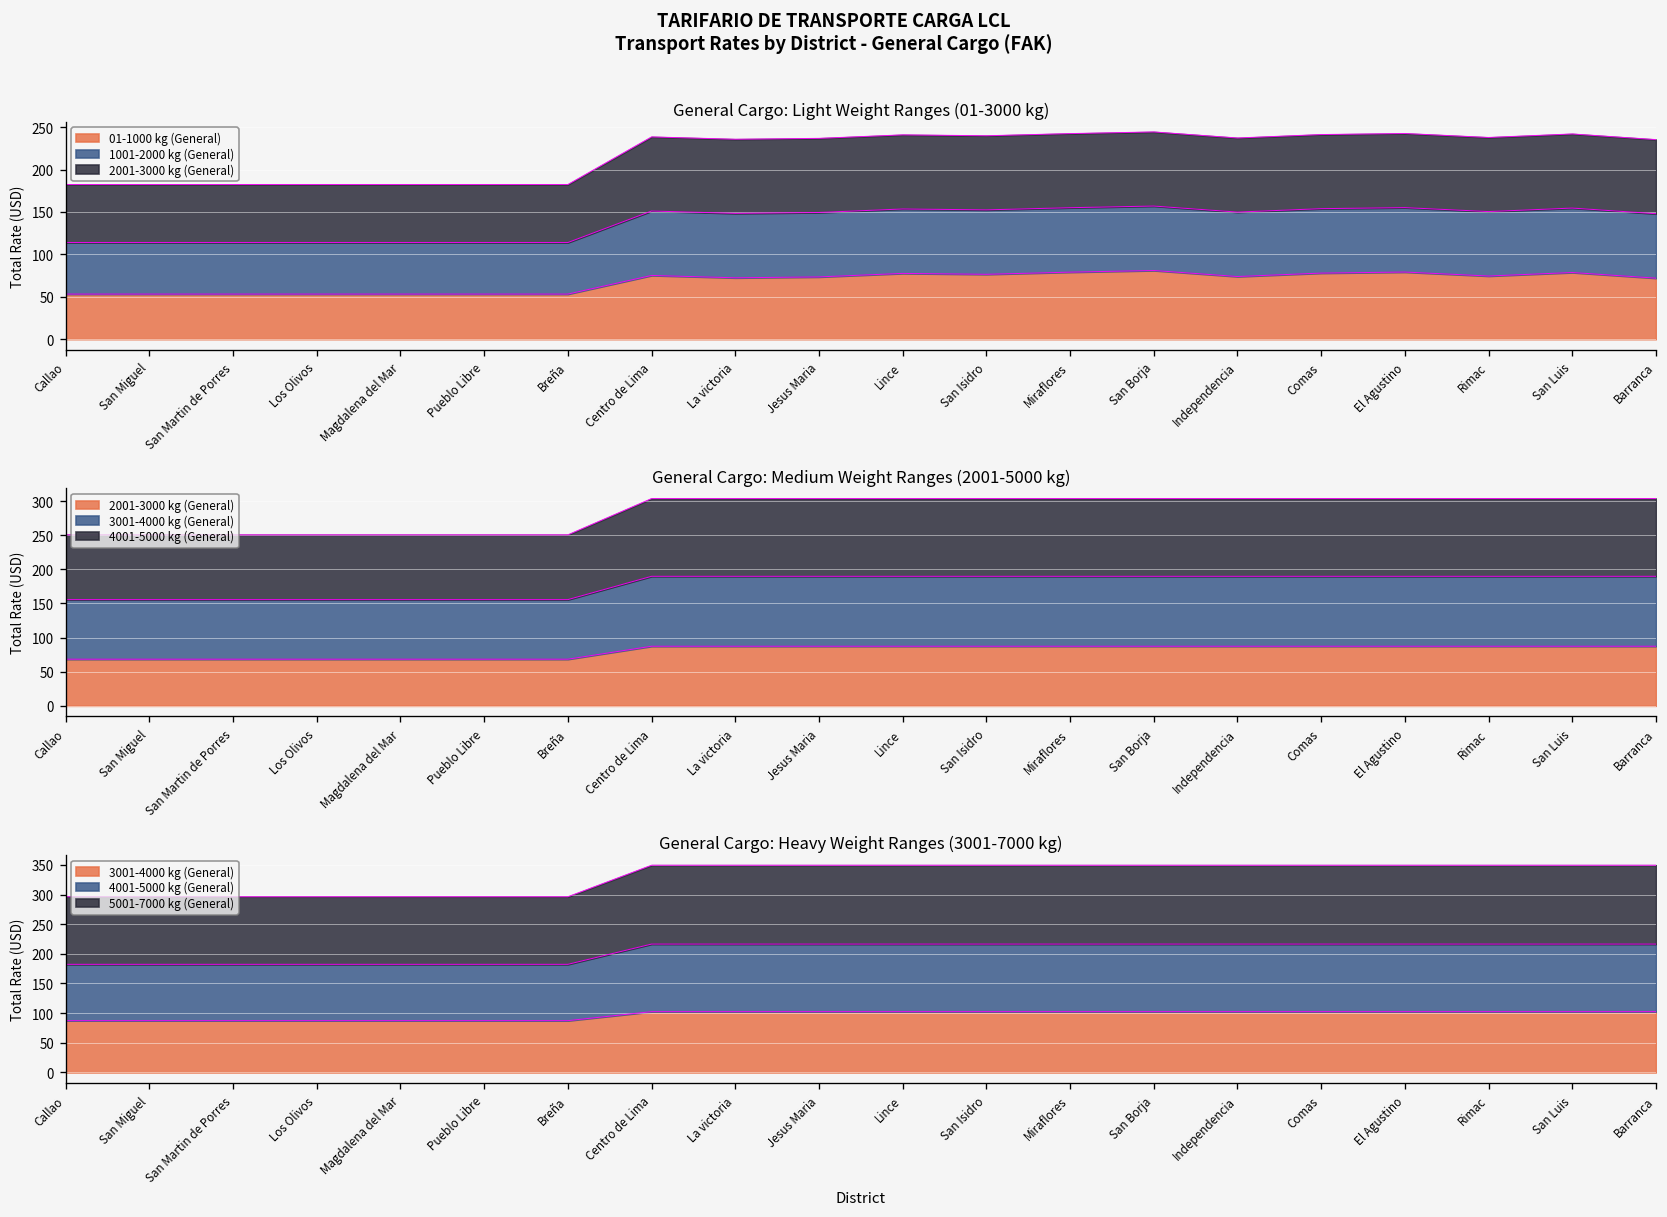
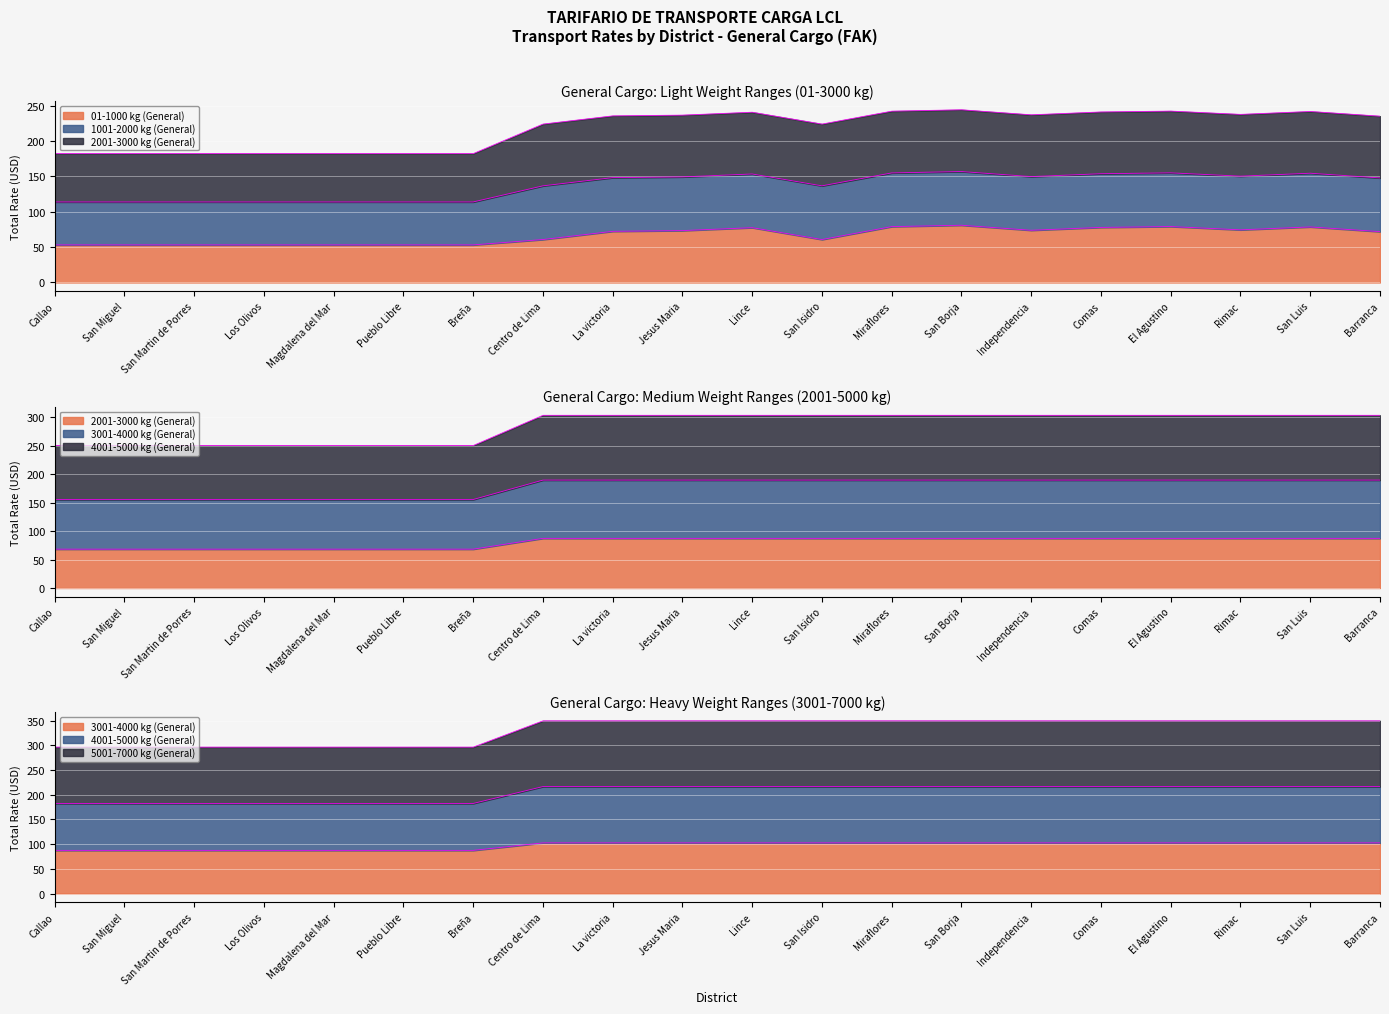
  {
    "General Cargo: Light Weight Ranges (01-3000 kg)": {
      "01-1000 kg (General)": {
        "Callao": 50,
        "San Miguel": 50,
        "San Martin de Porres": 50,
        "Los Olivos": 50,
        "Magdalena del Mar": 50,
        "Pueblo Libre": 50,
        "Breña": 50,
-       "Centro de Lima": 80,
+       "Centro de Lima": 60,
        "La victoria": 70,
        "Jesus Maria": 70,
        "Lince": 80,
-       "San Isidro": 80,
+       "San Isidro": 60,
        "Miraflores": 80,
        "San Borja": 80,
        "Independencia": 70,
        "Comas": 80,
        "El Agustino": 80,
        "Rimac": 70,
        "San Luis": 80,
        "Barranca": 70
      },
      "1001-2000 kg (General)": {
        "Callao": 60,
        "San Miguel": 60,
        "San Martin de Porres": 60,
        "Los Olivos": 60,
        "Magdalena del Mar": 60,
        "Pueblo Libre": 60,
        "Breña": 60,
        "Centro de Lima": 80,
        "La victoria": 80,
        "Jesus Maria": 80,
        "Lince": 80,
        "San Isidro": 80,
        "Miraflores": 80,
        "San Borja": 80,
        "Independencia": 80,
        "Comas": 80,
        "El Agustino": 80,
        "Rimac": 80,
        "San Luis": 80,
        "Barranca": 80
      }
    },
    "General Cargo: Medium Weight Ranges (2001-5000 kg)": {
      "2001-3000 kg (General)": {
        "Callao": 70,
        "San Miguel": 70,
        "San Martin de Porres": 70,
        "Los Olivos": 70,
        "Magdalena del Mar": 70,
        "Pueblo Libre": 70,
        "Breña": 70,
        "Centro de Lima": 90,
        "La victoria": 90,
        "Jesus Maria": 90,
        "Lince": 90,
        "San Isidro": 90,
        "Miraflores": 90,
        "San Borja": 90,
        "Independencia": 90,
        "Comas": 90,
        "El Agustino": 90,
        "Rimac": 90,
        "San Luis": 90,
        "Barranca": 90
      }
    },
    "General Cargo: Heavy Weight Ranges (3001-7000 kg)": {
      "3001-4000 kg (General)": {
        "Callao": 90,
        "San Miguel": 90,
        "San Martin de Porres": 90,
        "Los Olivos": 90,
        "Magdalena del Mar": 90,
        "Pueblo Libre": 90,
        "Breña": 90,
        "Centro de Lima": 100,
        "La victoria": 100,
        "Jesus Maria": 100,
        "Lince": 100,
        "San Isidro": 100,
        "Miraflores": 100,
        "San Borja": 100,
        "Independencia": 100,
        "Comas": 100,
        "El Agustino": 100,
        "Rimac": 100,
        "San Luis": 100,
        "Barranca": 100
      }
    }
  }
